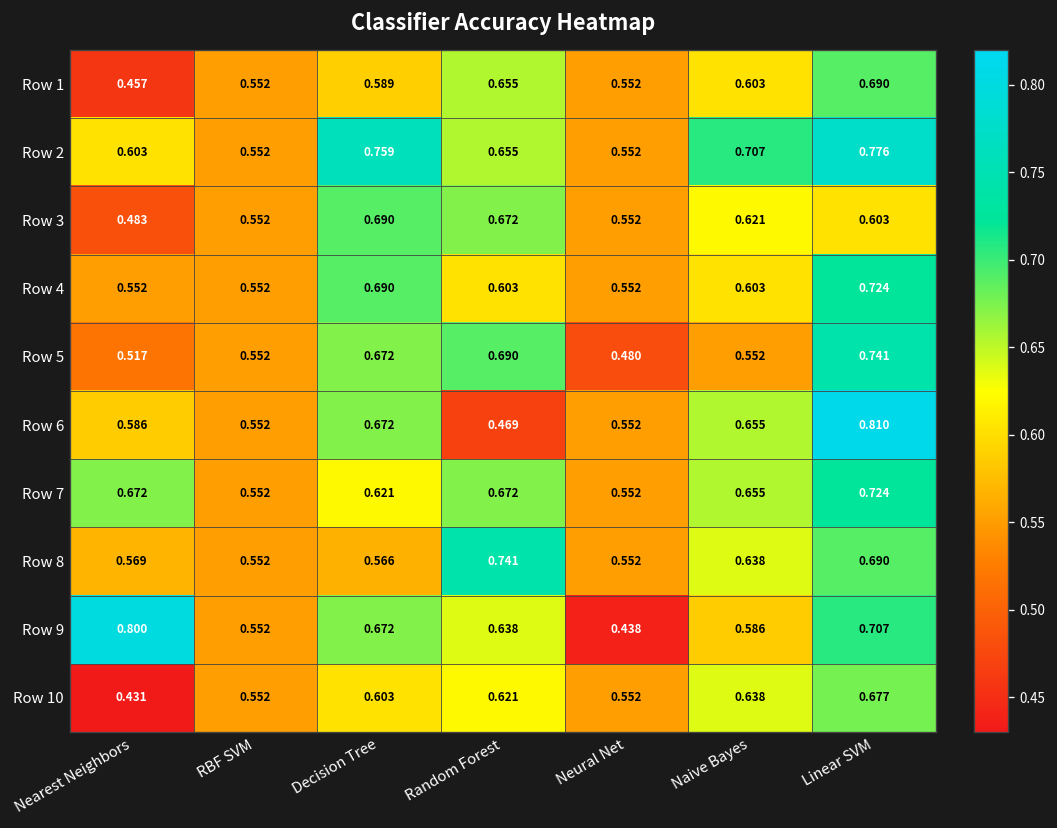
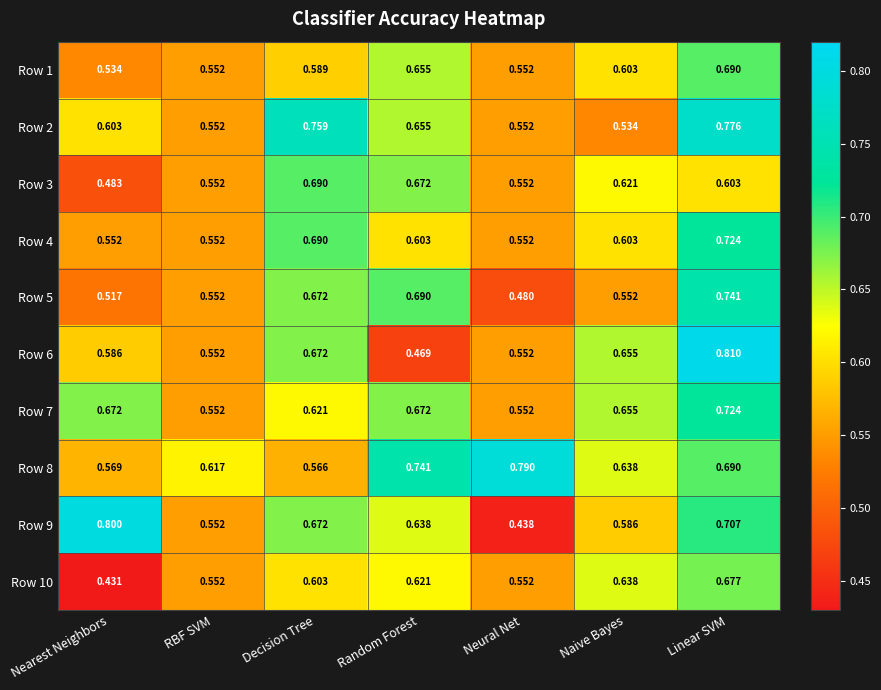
  {
    "Row 1": {
-     "Nearest Neighbors": 0.457,
+     "Nearest Neighbors": 0.534,
      "RBF SVM": 0.552,
      "Decision Tree": 0.589,
      "Random Forest": 0.655,
      "Neural Net": 0.552,
      "Naive Bayes": 0.603,
      "Linear SVM": 0.690
    },
    "Row 2": {
      "Nearest Neighbors": 0.603,
      "RBF SVM": 0.552,
      "Decision Tree": 0.759,
      "Random Forest": 0.655,
      "Neural Net": 0.552,
-     "Naive Bayes": 0.707,
+     "Naive Bayes": 0.534,
      "Linear SVM": 0.776
    },
    "Row 3": {
      "Nearest Neighbors": 0.483,
      "RBF SVM": 0.552,
      "Decision Tree": 0.690,
      "Random Forest": 0.672,
      "Neural Net": 0.552,
      "Naive Bayes": 0.621,
      "Linear SVM": 0.603
    },
    "Row 4": {
      "Nearest Neighbors": 0.552,
      "RBF SVM": 0.552,
      "Decision Tree": 0.690,
      "Random Forest": 0.603,
      "Neural Net": 0.552,
      "Naive Bayes": 0.603,
      "Linear SVM": 0.724
    },
    "Row 5": {
      "Nearest Neighbors": 0.517,
      "RBF SVM": 0.552,
      "Decision Tree": 0.672,
      "Random Forest": 0.690,
      "Neural Net": 0.480,
      "Naive Bayes": 0.552,
      "Linear SVM": 0.741
    },
    "Row 6": {
      "Nearest Neighbors": 0.586,
      "RBF SVM": 0.552,
      "Decision Tree": 0.672,
      "Random Forest": 0.469,
      "Neural Net": 0.552,
      "Naive Bayes": 0.655,
      "Linear SVM": 0.810
    },
    "Row 7": {
      "Nearest Neighbors": 0.672,
      "RBF SVM": 0.552,
      "Decision Tree": 0.621,
      "Random Forest": 0.672,
      "Neural Net": 0.552,
      "Naive Bayes": 0.655,
      "Linear SVM": 0.724
    },
    "Row 8": {
      "Nearest Neighbors": 0.569,
-     "RBF SVM": 0.552,
+     "RBF SVM": 0.617,
      "Decision Tree": 0.566,
      "Random Forest": 0.741,
-     "Neural Net": 0.552,
+     "Neural Net": 0.790,
      "Naive Bayes": 0.638,
      "Linear SVM": 0.690
    },
    "Row 9": {
      "Nearest Neighbors": 0.800,
      "RBF SVM": 0.552,
      "Decision Tree": 0.672,
      "Random Forest": 0.638,
      "Neural Net": 0.438,
      "Naive Bayes": 0.586,
      "Linear SVM": 0.707
    },
    "Row 10": {
      "Nearest Neighbors": 0.431,
      "RBF SVM": 0.552,
      "Decision Tree": 0.603,
      "Random Forest": 0.621,
      "Neural Net": 0.552,
      "Naive Bayes": 0.638,
      "Linear SVM": 0.677
    }
  }
